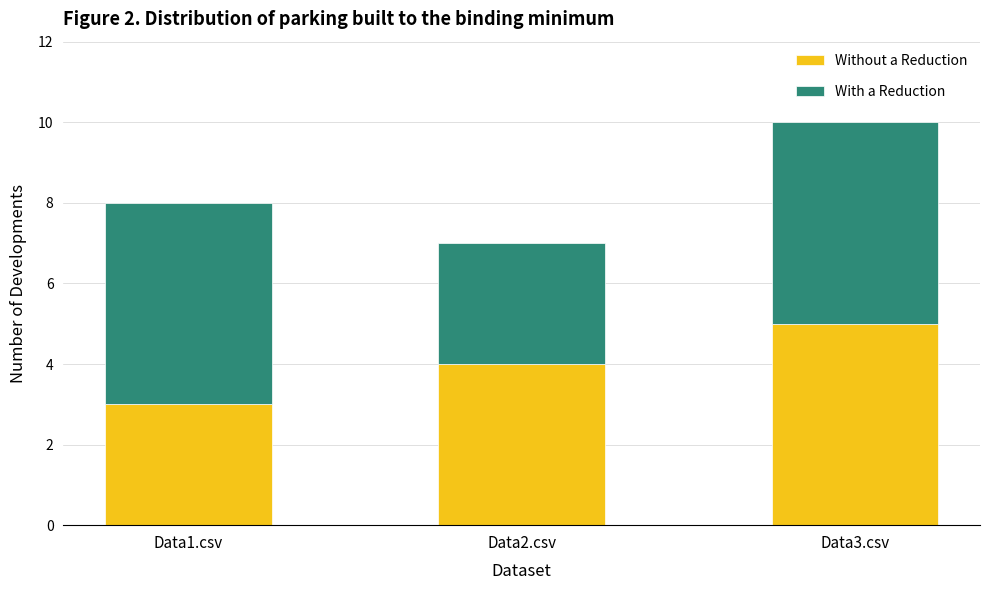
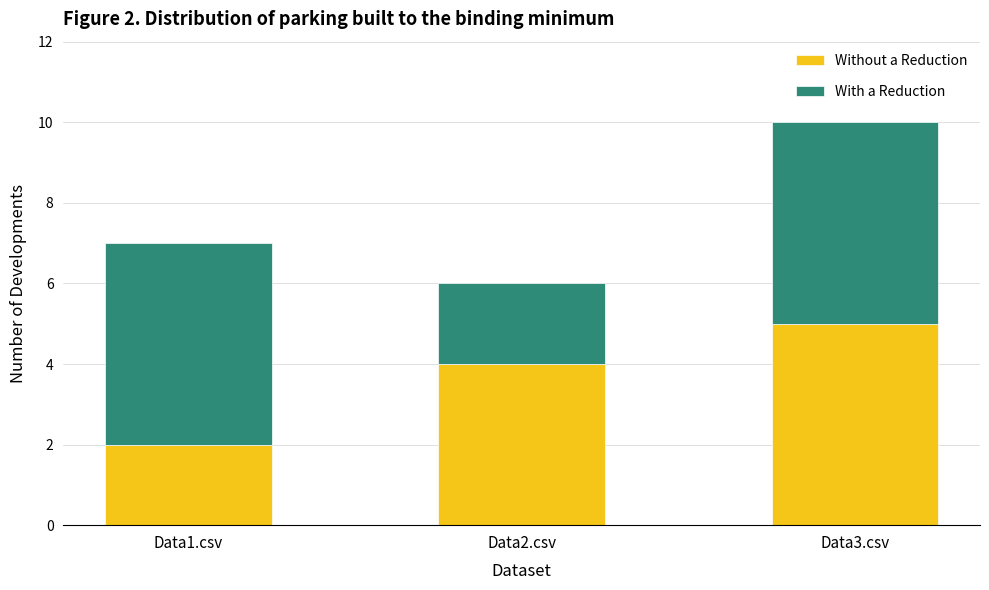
  {
    "Without a Reduction": {
-     "Data1.csv": 3,
+     "Data1.csv": 2,
      "Data2.csv": 4,
      "Data3.csv": 5
    },
    "With a Reduction": {
      "Data1.csv": 5,
-     "Data2.csv": 3,
+     "Data2.csv": 2,
      "Data3.csv": 5
    }
  }
